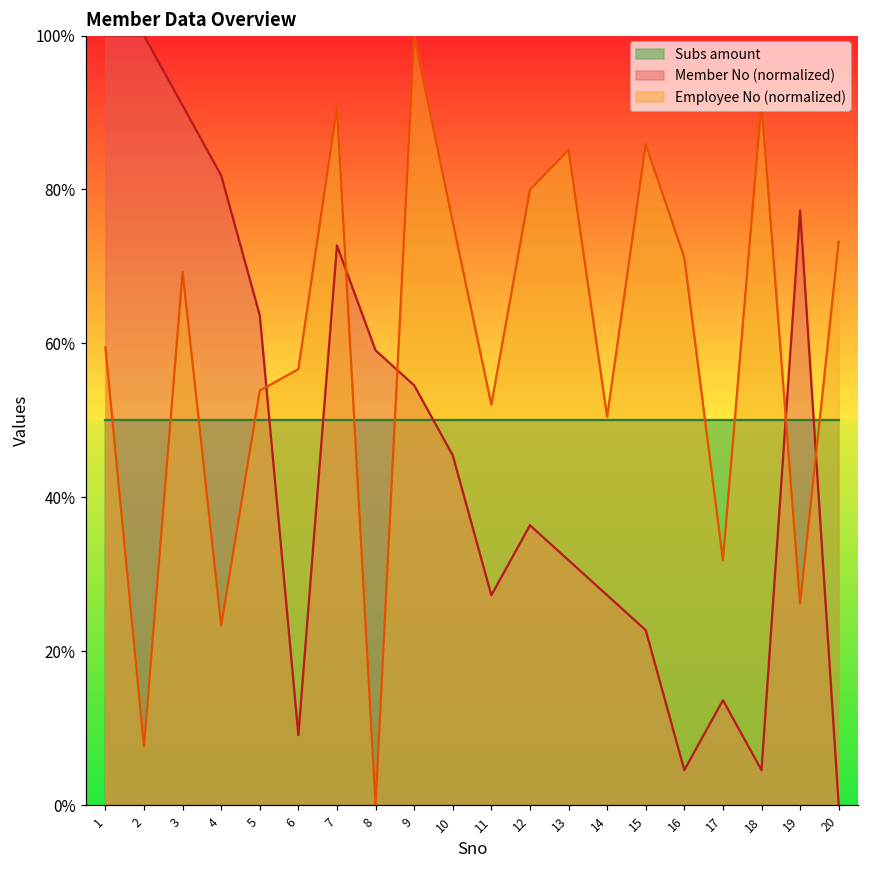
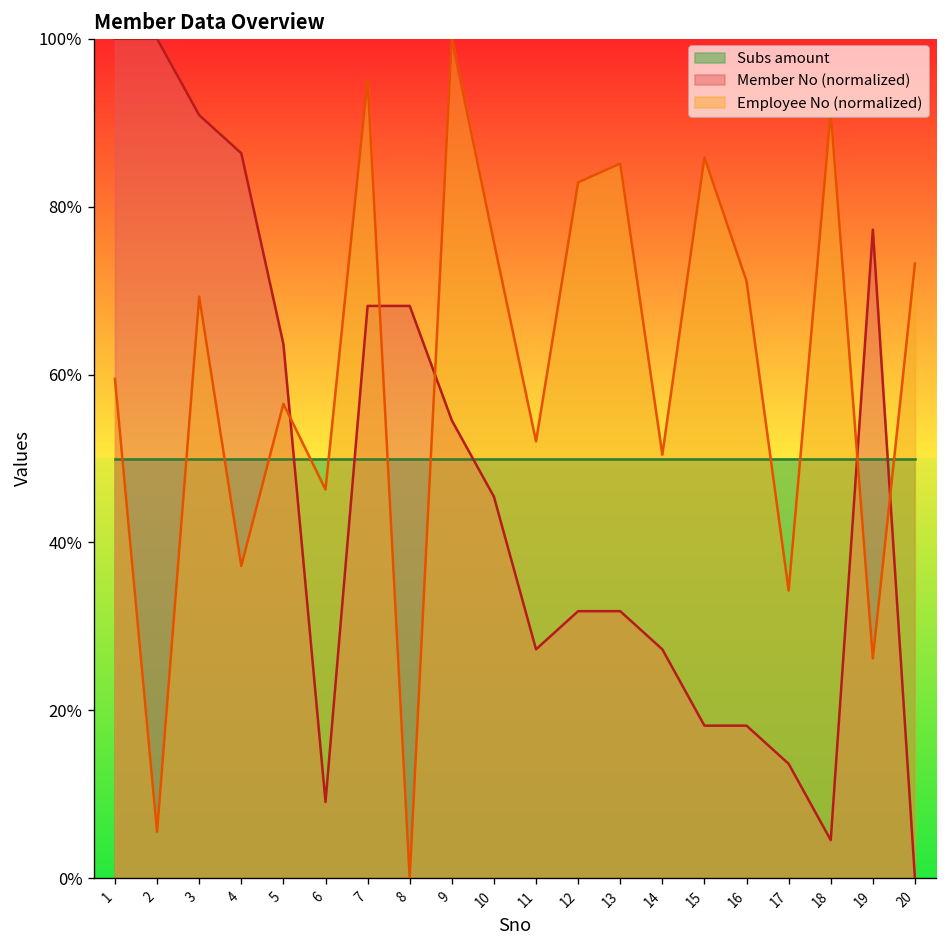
  {
    "Subs amount": {
      "1": "50%",
      "2": "50%",
      "3": "50%",
      "4": "50%",
      "5": "50%",
      "6": "50%",
      "7": "50%",
      "8": "50%",
      "9": "50%",
      "10": "50%",
      "11": "50%",
      "12": "50%",
      "13": "50%",
      "14": "50%",
      "15": "50%",
      "16": "50%",
      "17": "50%",
      "18": "50%",
      "19": "50%",
      "20": "50%"
    },
    "Member No (normalized)": {
      "1": "100%",
      "2": "100%",
      "3": "91%",
-     "4": "82%",
+     "4": "86%",
      "5": "64%",
      "6": "9%",
-     "7": "73%",
-     "8": "59%",
+     "7": "68%",
+     "8": "68%",
      "9": "55%",
      "10": "45%",
      "11": "27%",
-     "12": "36%",
+     "12": "32%",
      "13": "32%",
      "14": "27%",
-     "15": "23%",
-     "16": "5%",
+     "15": "18%",
+     "16": "18%",
      "17": "14%",
      "18": "5%",
      "19": "77%",
      "20": "0%"
    },
    "Employee No (normalized)": {
      "1": "59%",
-     "2": "8%",
+     "2": "6%",
      "3": "69%",
-     "4": "23%",
-     "5": "54%",
-     "6": "57%",
-     "7": "91%",
+     "4": "37%",
+     "5": "57%",
+     "6": "46%",
+     "7": "95%",
      "8": "0%",
      "9": "100%",
      "10": "76%",
      "11": "52%",
-     "12": "80%",
+     "12": "83%",
      "13": "85%",
      "14": "50%",
      "15": "86%",
      "16": "71%",
-     "17": "32%",
+     "17": "34%",
      "19": "26%",
      "20": "73%"
    }
  }
